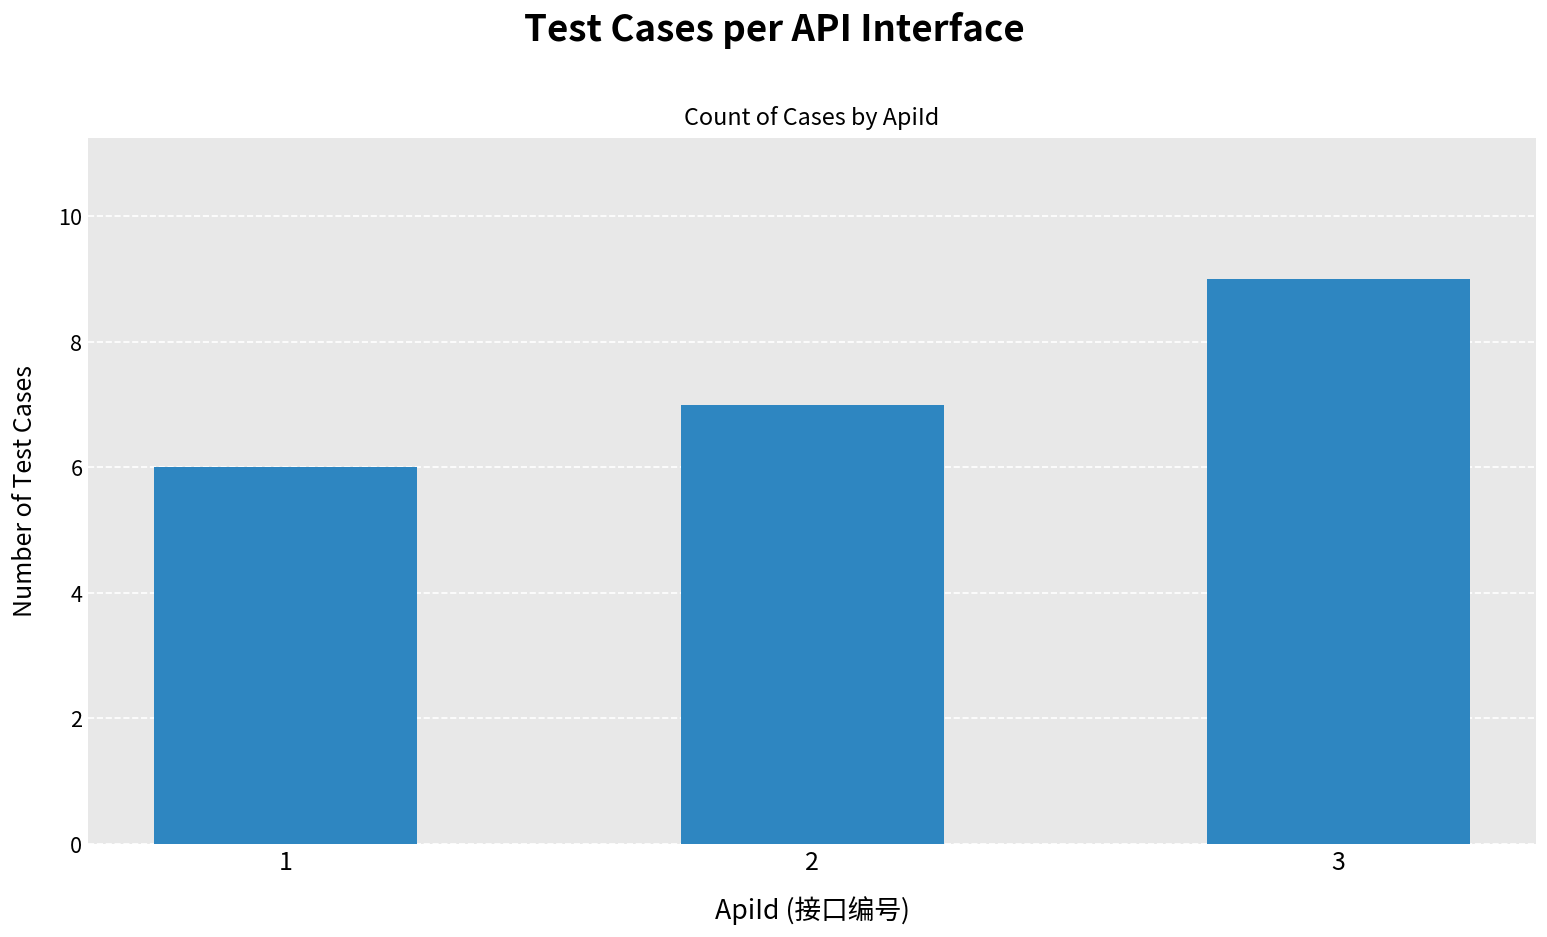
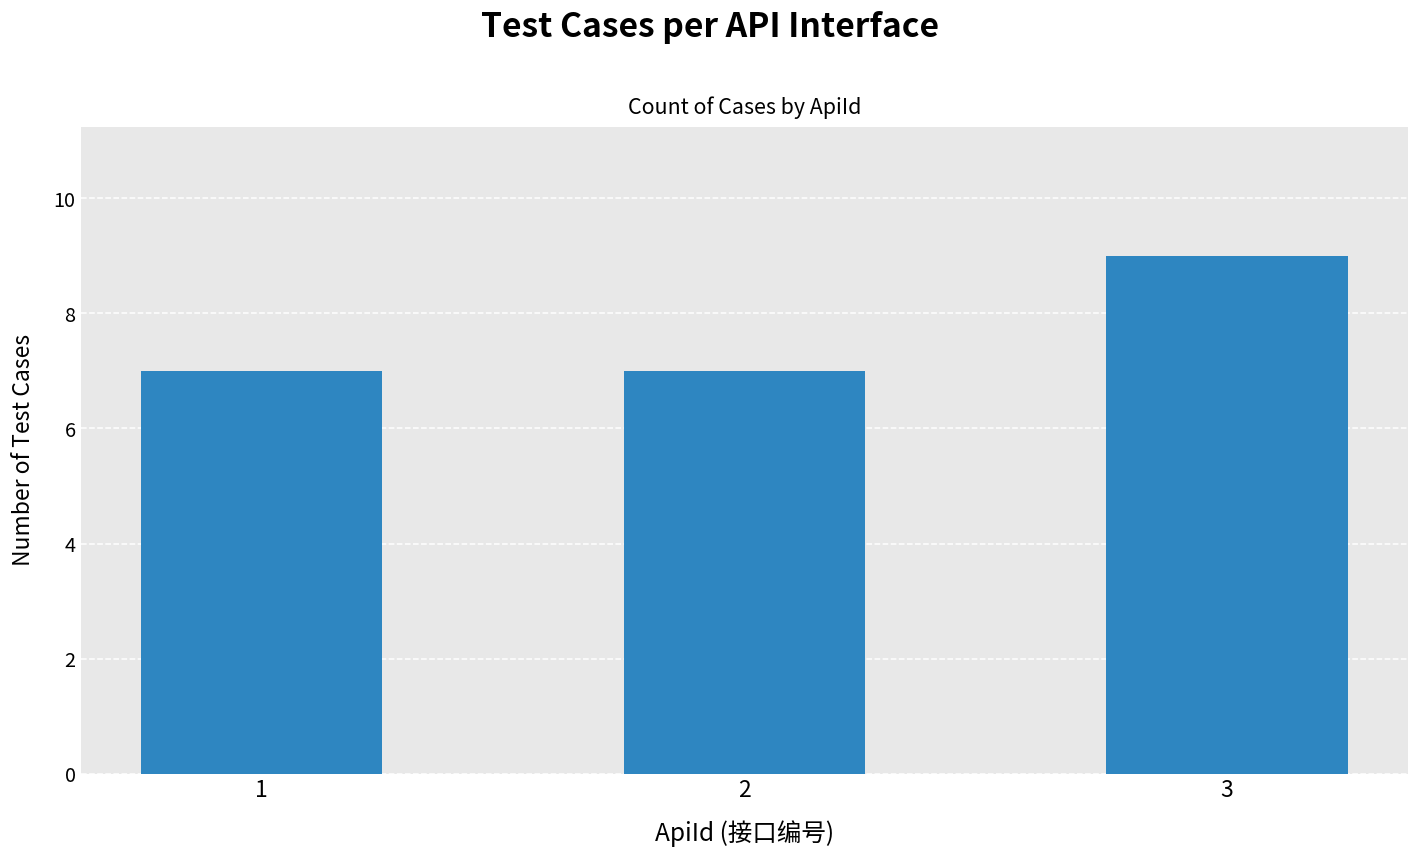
  {
-   "1": 6,
+   "1": 7,
    "2": 7,
    "3": 9
  }
